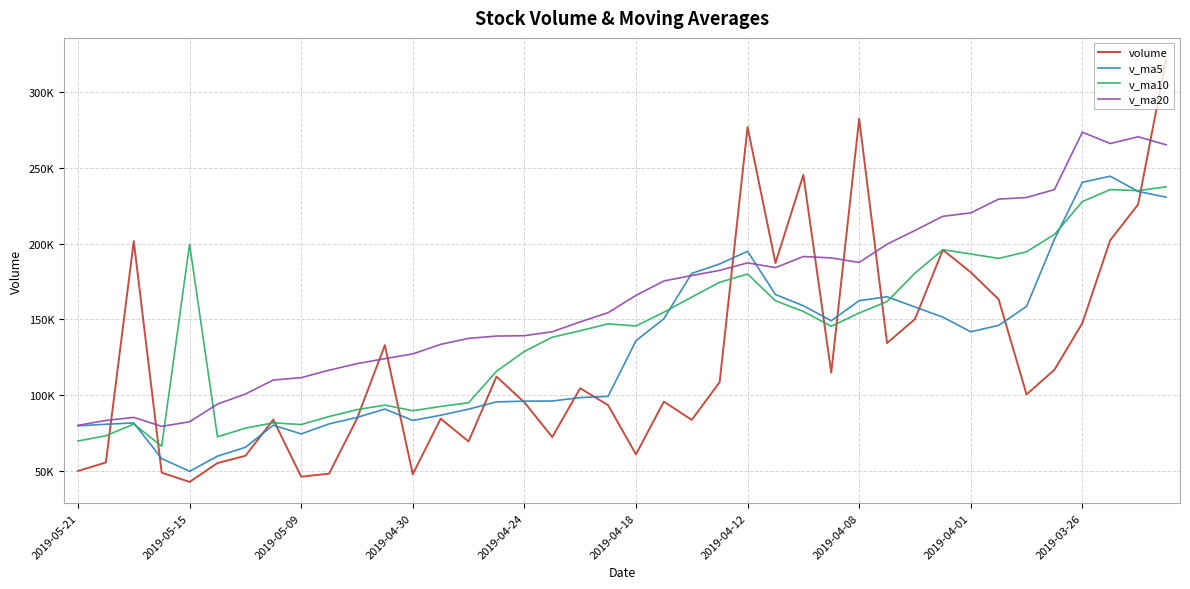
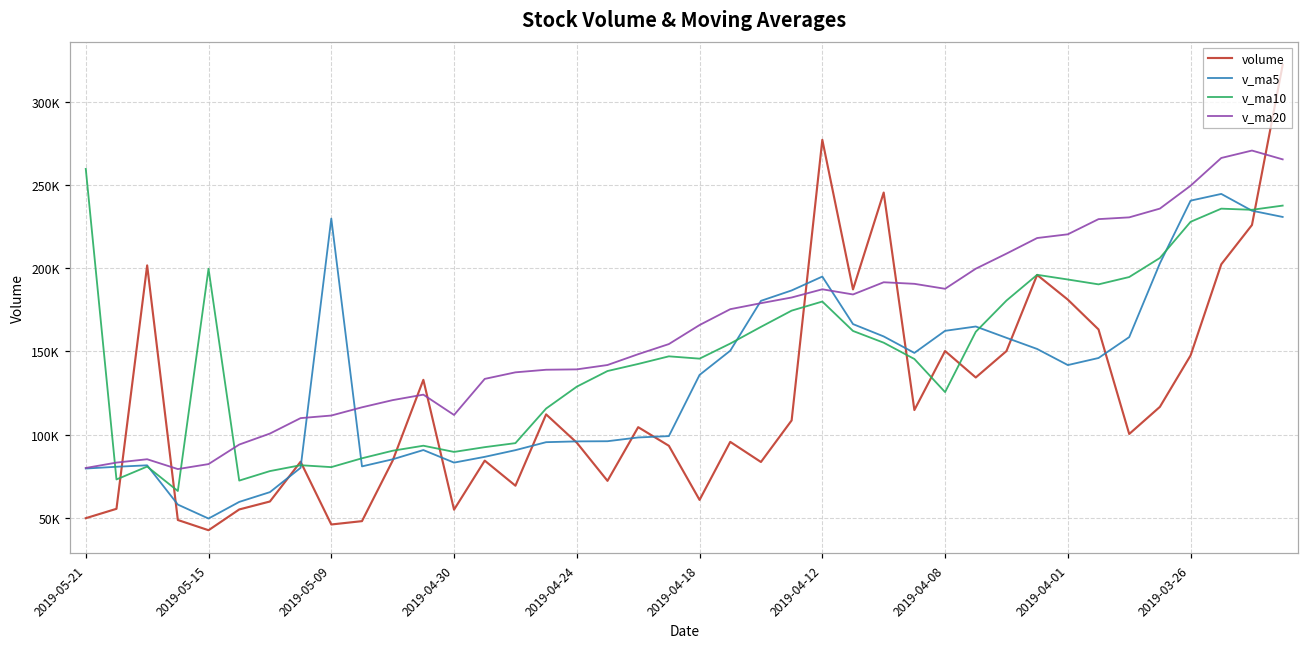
  {
    "volume": {
      "2019-05-21": 50000,
      "2019-05-15": 42000,
      "2019-05-09": 46000,
-     "2019-04-30": 48000,
+     "2019-04-30": 55000,
      "2019-04-18": 61000,
      "2019-04-12": 277000,
-     "2019-04-08": 283000,
+     "2019-04-08": 150000,
      "2019-04-01": 181000,
      "2019-03-26": 148000
    },
    "v_ma5": {
      "2019-05-15": 50000,
-     "2019-05-09": 74000,
+     "2019-05-09": 230000,
      "2019-04-30": 83000,
      "2019-04-18": 136000,
      "2019-04-12": 195000,
      "2019-04-08": 162000,
      "2019-04-01": 142000,
      "2019-03-26": 241000
    },
    "v_ma10": {
-     "2019-05-21": 70000,
+     "2019-05-21": 260000,
      "2019-05-15": 200000,
      "2019-05-09": 80000,
      "2019-04-30": 90000,
      "2019-04-24": 129000,
      "2019-04-18": 146000,
      "2019-04-12": 180000,
-     "2019-04-08": 154000,
+     "2019-04-08": 126000,
      "2019-04-01": 193000,
      "2019-03-26": 228000
    },
    "v_ma20": {
      "2019-05-15": 82000,
      "2019-05-09": 111000,
-     "2019-04-30": 127000,
+     "2019-04-30": 112000,
      "2019-04-24": 139000,
      "2019-04-18": 166000,
      "2019-04-12": 187000,
      "2019-04-08": 188000,
      "2019-04-01": 220000,
-     "2019-03-26": 274000
+     "2019-03-26": 250000
    }
  }
